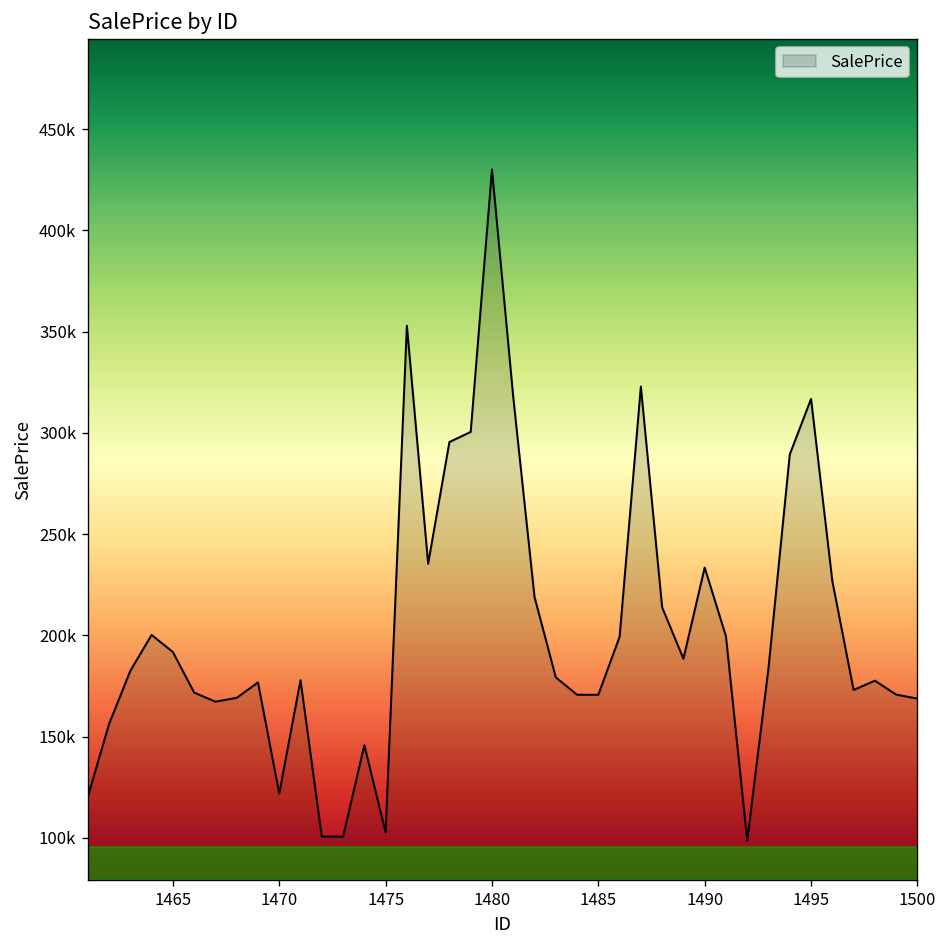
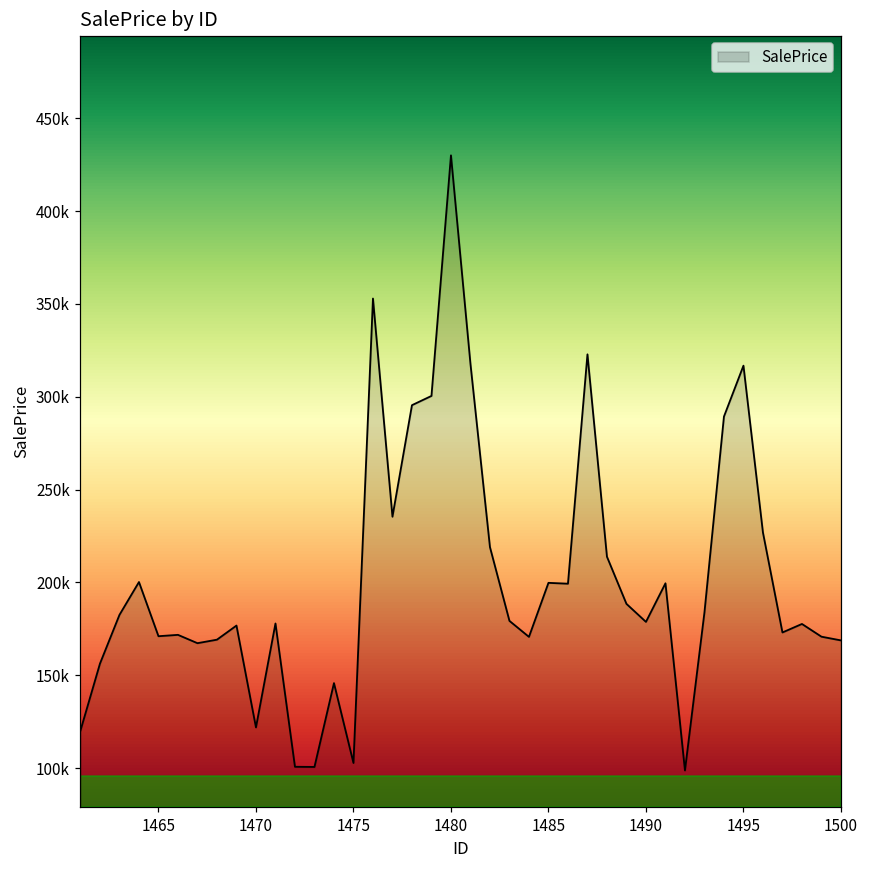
  {
-   "1465": 192000,
+   "1465": 171000,
    "1470": 122000,
    "1475": 103000,
    "1480": 430000,
-   "1485": 171000,
-   "1490": 234000,
+   "1485": 200000,
+   "1490": 179000,
    "1495": 317000,
    "1500": 169000
  }
